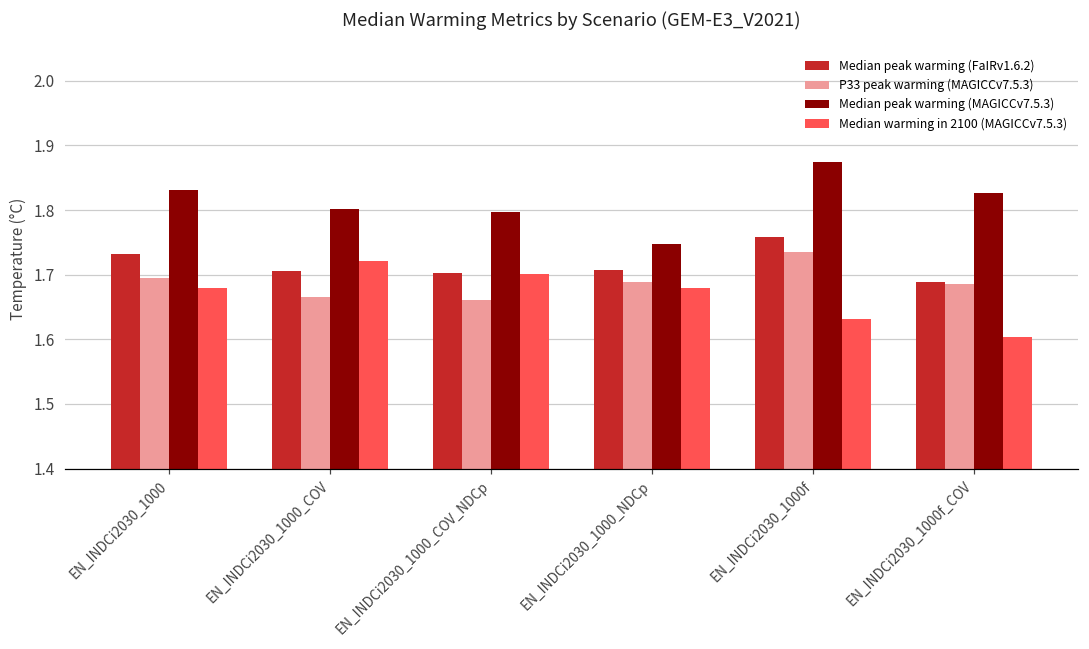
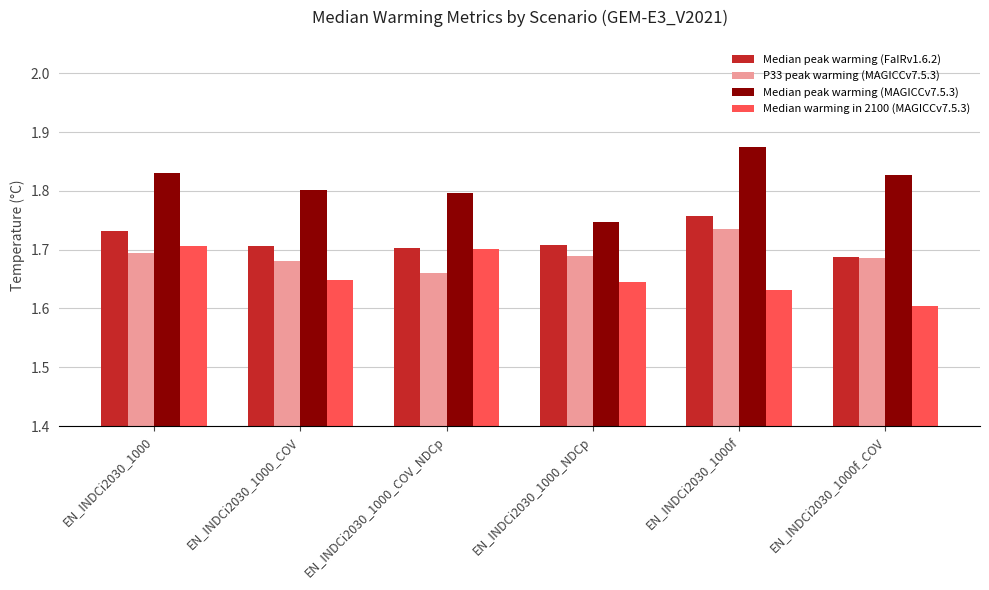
  {
    "Median peak warming (FaIRv1.6.2)": {
      "EN_INDCi2030_1000": 1.73,
      "EN_INDCi2030_1000_COV": 1.71,
      "EN_INDCi2030_1000_COV_NDCp": 1.70,
      "EN_INDCi2030_1000_NDCp": 1.71,
      "EN_INDCi2030_1000f": 1.76,
      "EN_INDCi2030_1000f_COV": 1.69
    },
    "P33 peak warming (MAGICCv7.5.3)": {
      "EN_INDCi2030_1000": 1.69,
-     "EN_INDCi2030_1000_COV": 1.67,
+     "EN_INDCi2030_1000_COV": 1.68,
      "EN_INDCi2030_1000_COV_NDCp": 1.66,
      "EN_INDCi2030_1000_NDCp": 1.69,
      "EN_INDCi2030_1000f": 1.74,
      "EN_INDCi2030_1000f_COV": 1.69
    },
    "Median peak warming (MAGICCv7.5.3)": {
      "EN_INDCi2030_1000": 1.83,
      "EN_INDCi2030_1000_COV": 1.80,
      "EN_INDCi2030_1000_COV_NDCp": 1.80,
      "EN_INDCi2030_1000_NDCp": 1.75,
      "EN_INDCi2030_1000f": 1.87,
      "EN_INDCi2030_1000f_COV": 1.83
    },
    "Median warming in 2100 (MAGICCv7.5.3)": {
-     "EN_INDCi2030_1000": 1.68,
-     "EN_INDCi2030_1000_COV": 1.72,
+     "EN_INDCi2030_1000": 1.71,
+     "EN_INDCi2030_1000_COV": 1.65,
      "EN_INDCi2030_1000_COV_NDCp": 1.70,
-     "EN_INDCi2030_1000_NDCp": 1.68,
+     "EN_INDCi2030_1000_NDCp": 1.64,
      "EN_INDCi2030_1000f": 1.63,
      "EN_INDCi2030_1000f_COV": 1.60
    }
  }
